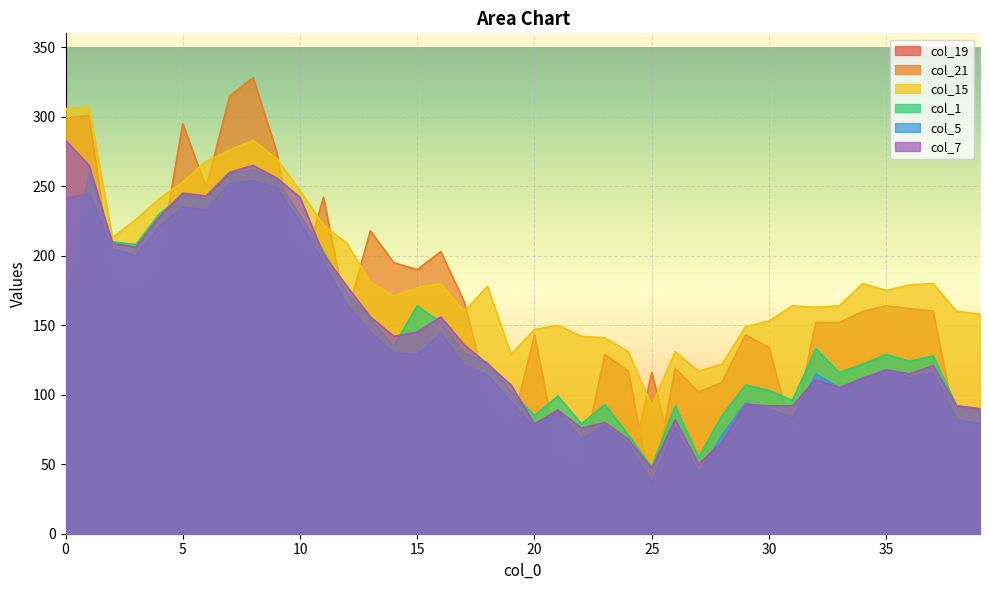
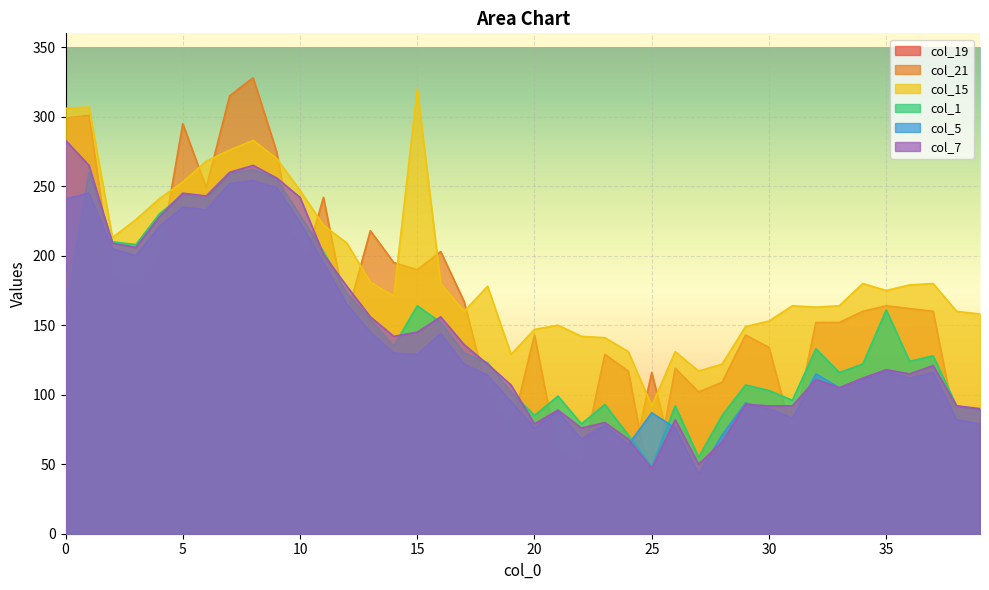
  {
    "col_15": {
      "0": 306,
      "5": 253,
      "10": 247,
-     "15": 177,
+     "15": 320,
      "20": 147,
      "25": 92,
      "30": 153,
      "35": 175
    },
    "col_1": {
      "0": 160,
      "10": 229,
      "15": 164,
      "20": 85,
      "30": 103,
-     "35": 129
+     "35": 161
    },
    "col_5": {
      "0": 241,
      "5": 235,
      "10": 224,
      "20": 76,
-     "25": 37,
+     "25": 87,
      "30": 90
    },
    "col_7": {
      "0": 283,
      "10": 242,
      "15": 145,
      "20": 79,
      "30": 92
    }
  }
